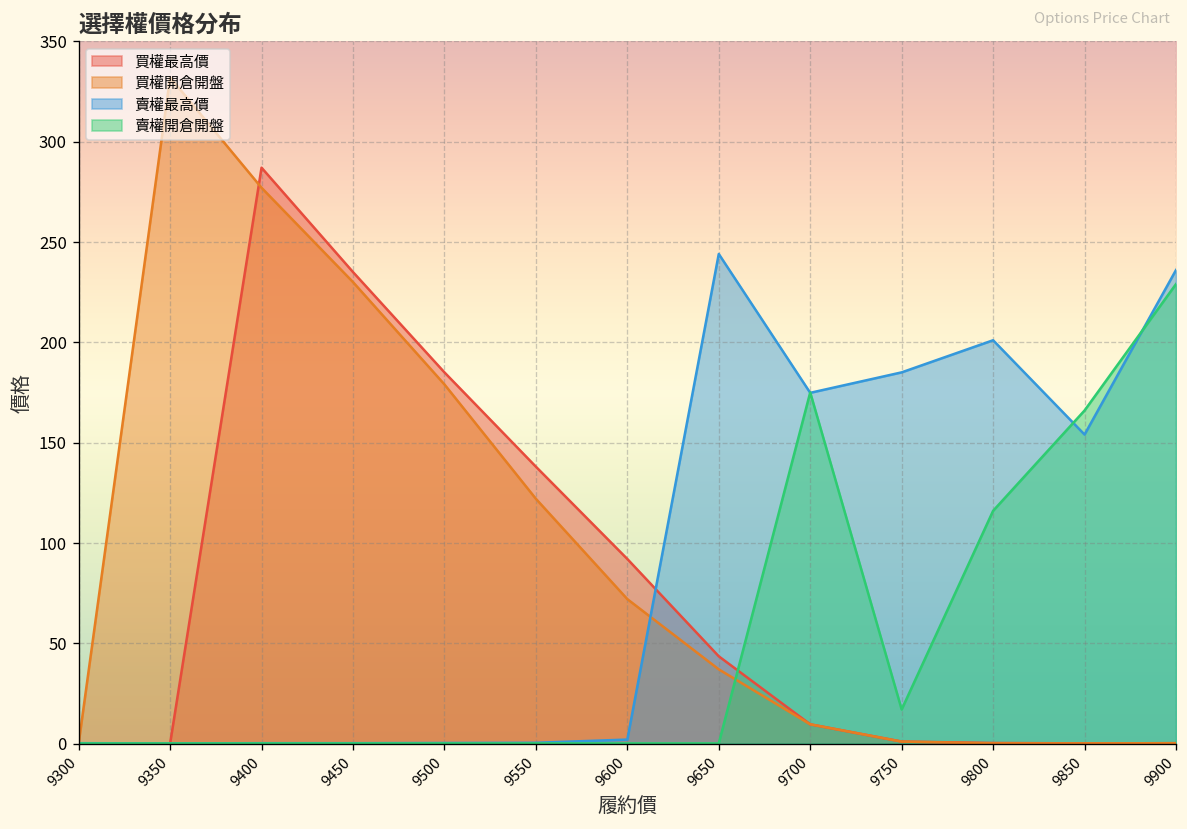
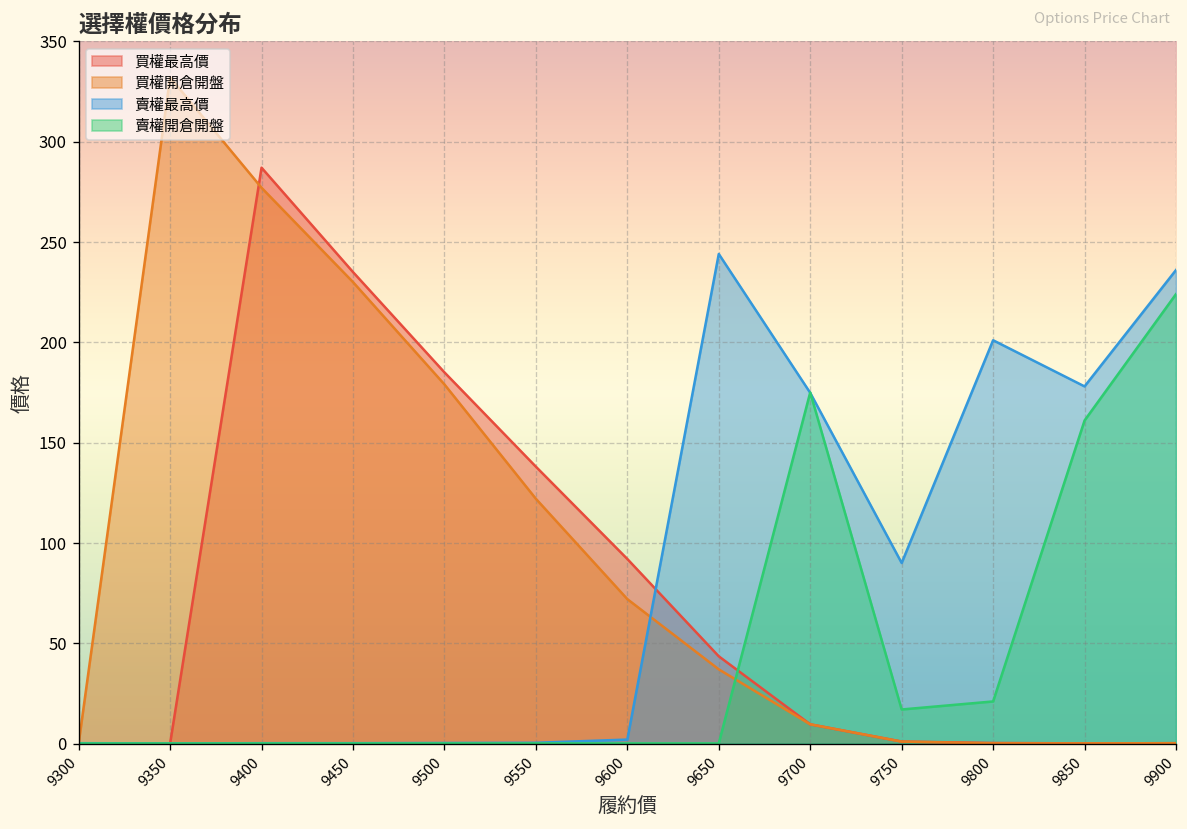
  {
    "賣權最高價": {
      "9600": 2,
      "9650": 244,
-     "9750": 185,
+     "9750": 90,
      "9800": 201,
-     "9850": 154,
+     "9850": 178,
      "9900": 236
    },
    "賣權開倉開盤": {
      "9600": 0,
      "9650": 0,
      "9750": 17,
-     "9800": 116,
-     "9850": 166,
-     "9900": 229
+     "9800": 21,
+     "9850": 161,
+     "9900": 224
    }
  }
